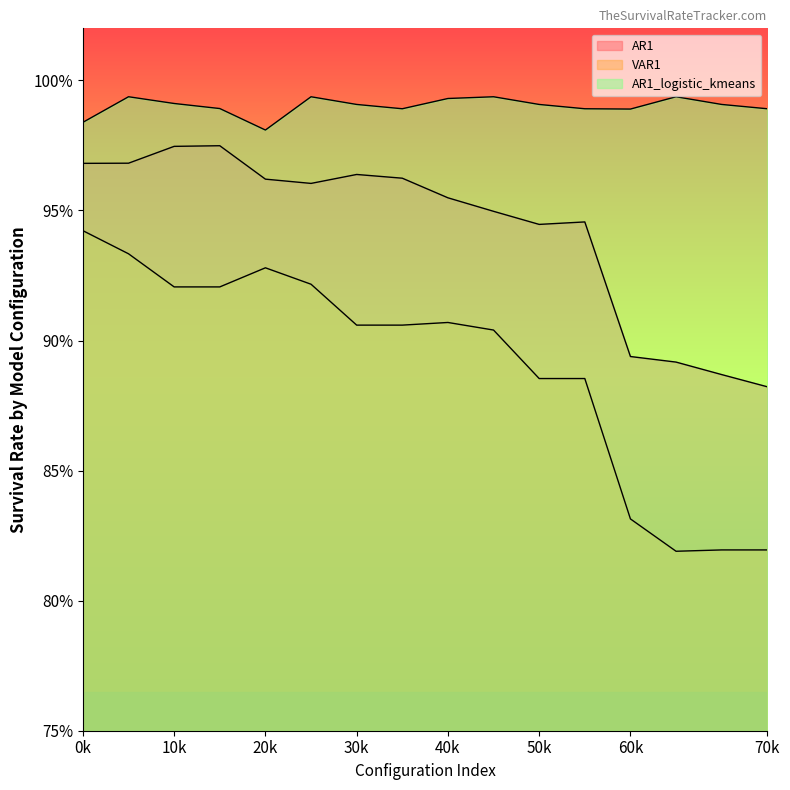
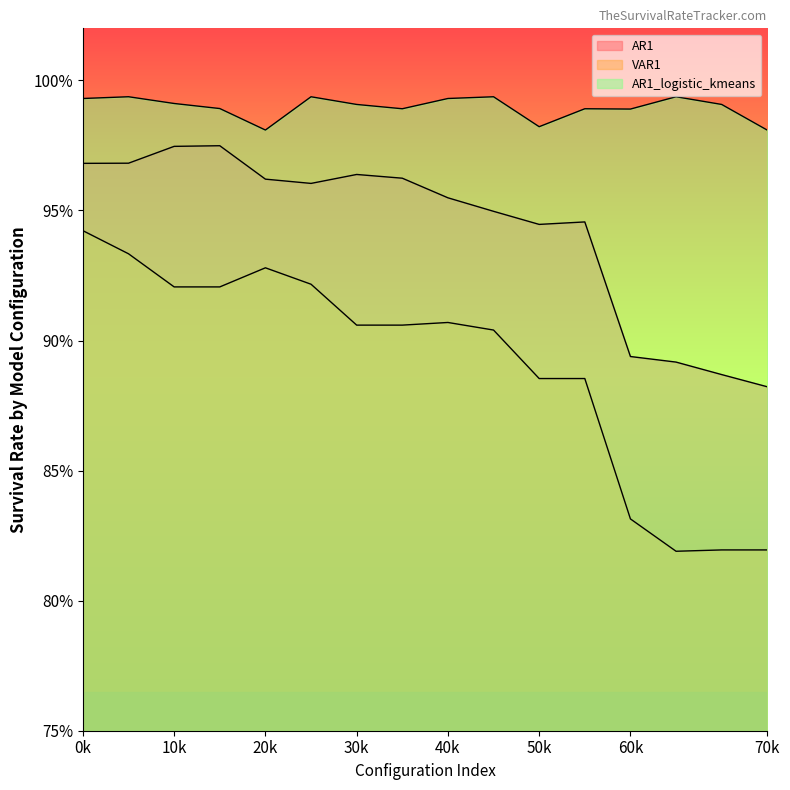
  {
    "AR1_logistic_kmeans": {
-     "0k": "98.4%",
+     "0k": "99.3%",
      "10k": "99.1%",
      "20k": "98.1%",
      "30k": "99.1%",
      "40k": "99.3%",
-     "50k": "99.1%",
+     "50k": "98.2%",
      "60k": "98.9%",
-     "70k": "98.9%"
+     "70k": "98.1%"
    }
  }
